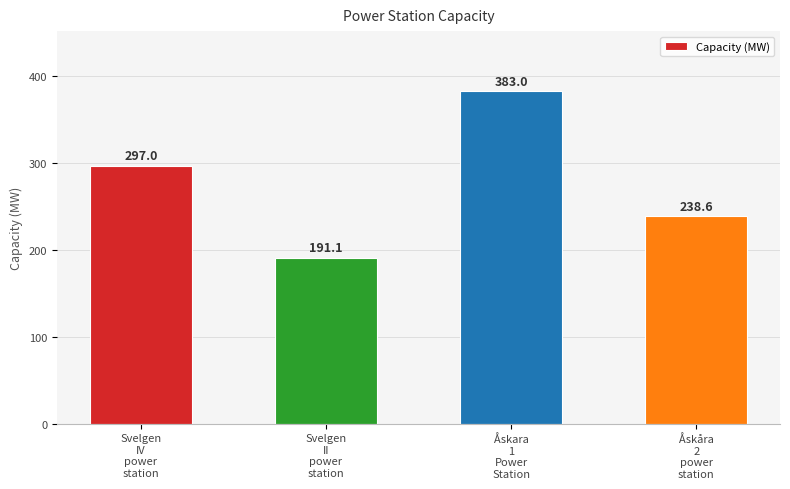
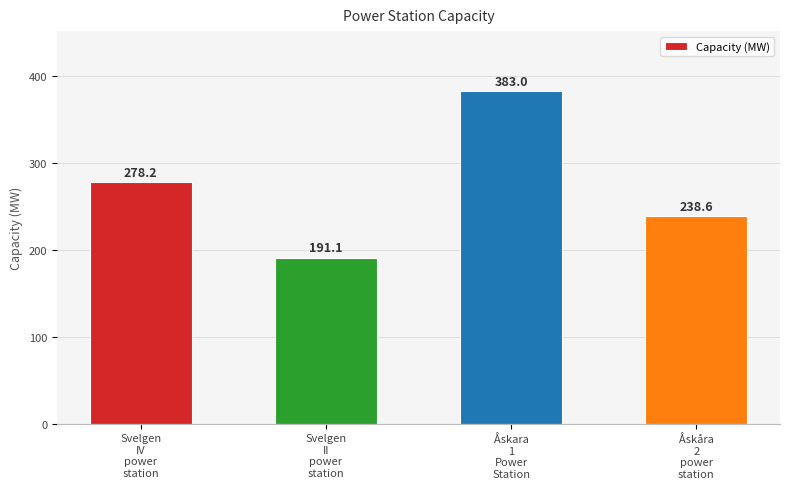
  {
-   "Svelgen IV power station": 297.0,
+   "Svelgen IV power station": 278.2,
    "Svelgen II power station": 191.1,
    "Åskara 1 Power Station": 383.0,
    "Åskåra 2 power station": 238.6
  }
